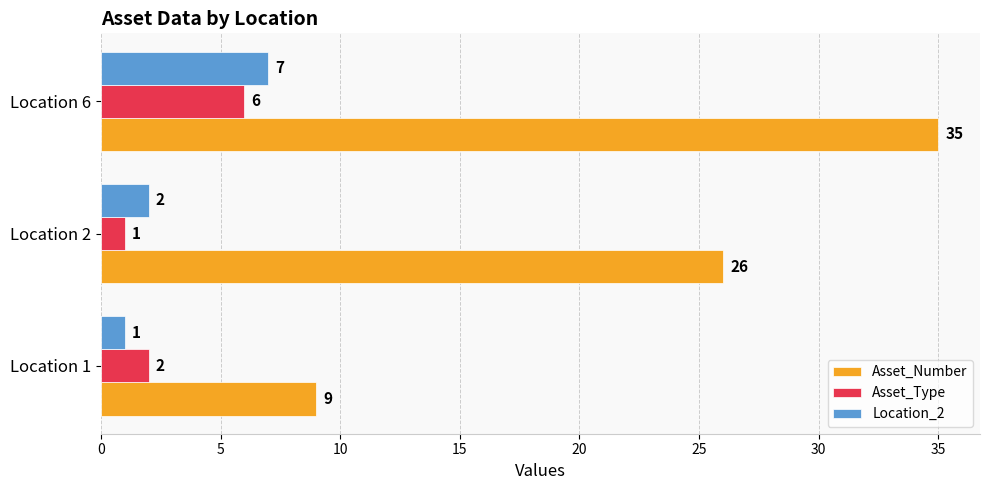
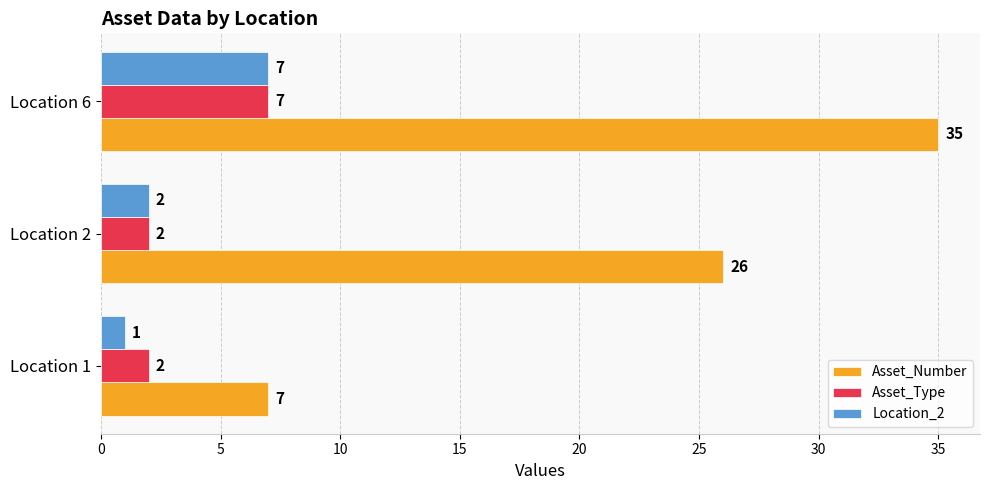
  {
    "Asset_Number": {
      "Location 6": 35,
      "Location 2": 26,
-     "Location 1": 9
+     "Location 1": 7
    },
    "Asset_Type": {
-     "Location 6": 6,
-     "Location 2": 1,
+     "Location 6": 7,
+     "Location 2": 2,
      "Location 1": 2
    },
    "Location_2": {
      "Location 6": 7,
      "Location 2": 2,
      "Location 1": 1
    }
  }
